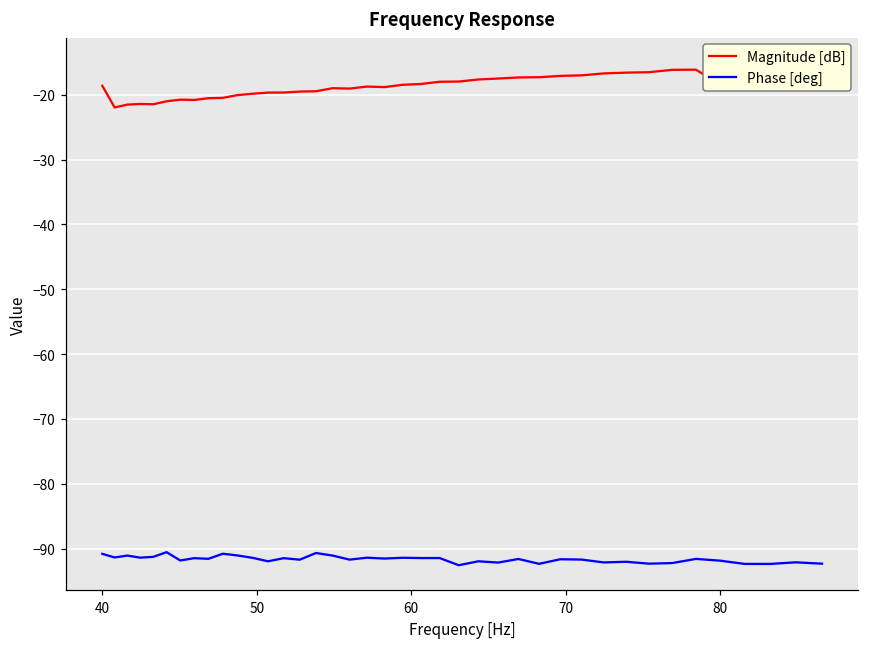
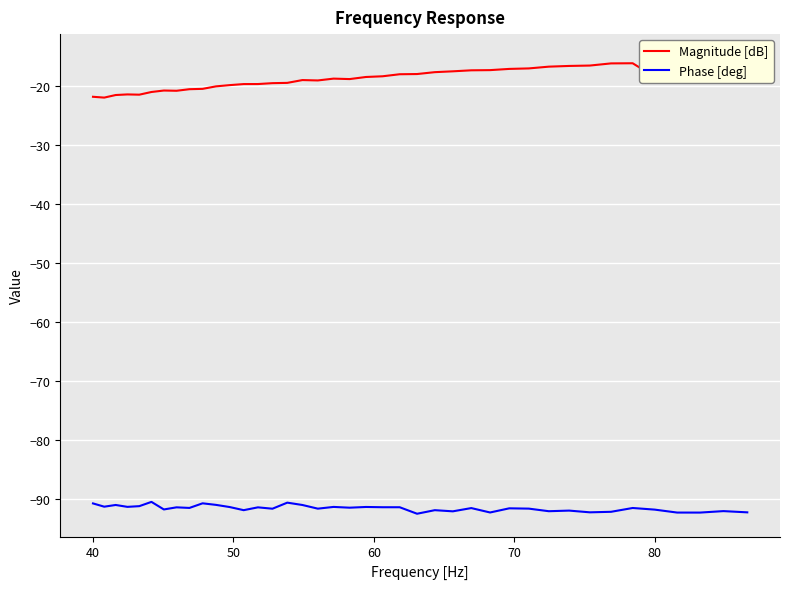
  {
    "Magnitude [dB]": {
-     "40": -19
+     "40": -22
    },
    "Phase [deg]": {
      "40": -91,
      "80": -92
    }
  }
